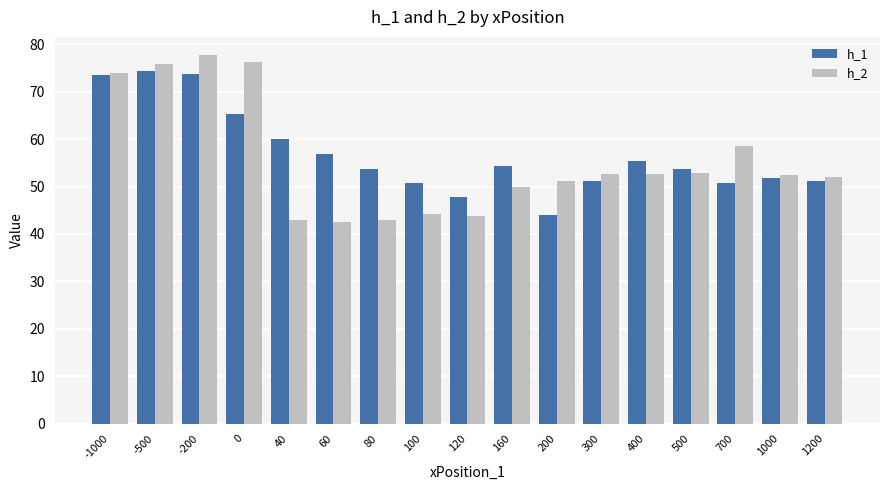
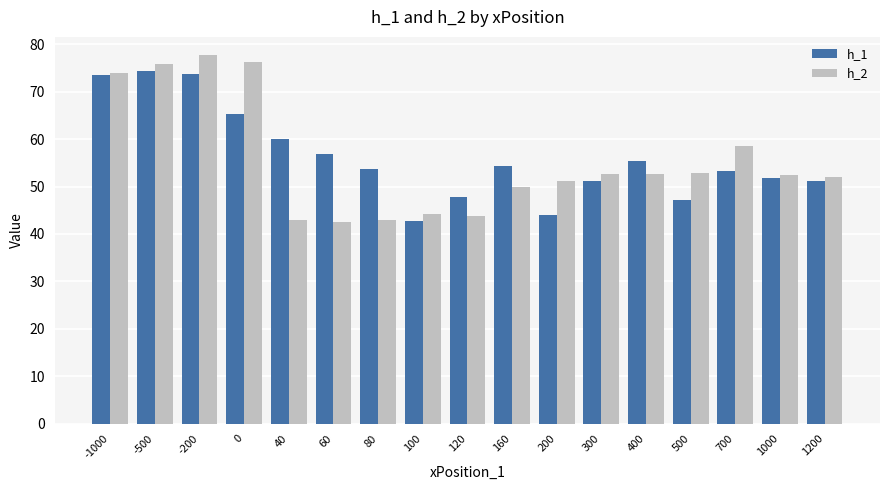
  {
    "h_1": {
      "-1000": 74,
      "-500": 74,
      "-200": 74,
      "0": 65,
      "40": 60,
      "60": 57,
      "80": 54,
-     "100": 51,
+     "100": 43,
      "120": 48,
      "160": 54,
      "200": 44,
      "300": 51,
      "400": 55,
-     "500": 54,
-     "700": 51,
+     "500": 47,
+     "700": 53,
      "1000": 52,
      "1200": 51
    },
    "h_2": {
      "-1000": 74,
      "-500": 76,
      "-200": 78,
      "0": 76,
      "40": 43,
      "60": 43,
      "80": 43,
      "100": 44,
      "120": 44,
      "160": 50,
      "200": 51,
      "300": 53,
      "400": 53,
      "500": 53,
      "700": 59,
      "1000": 52,
      "1200": 52
    }
  }
